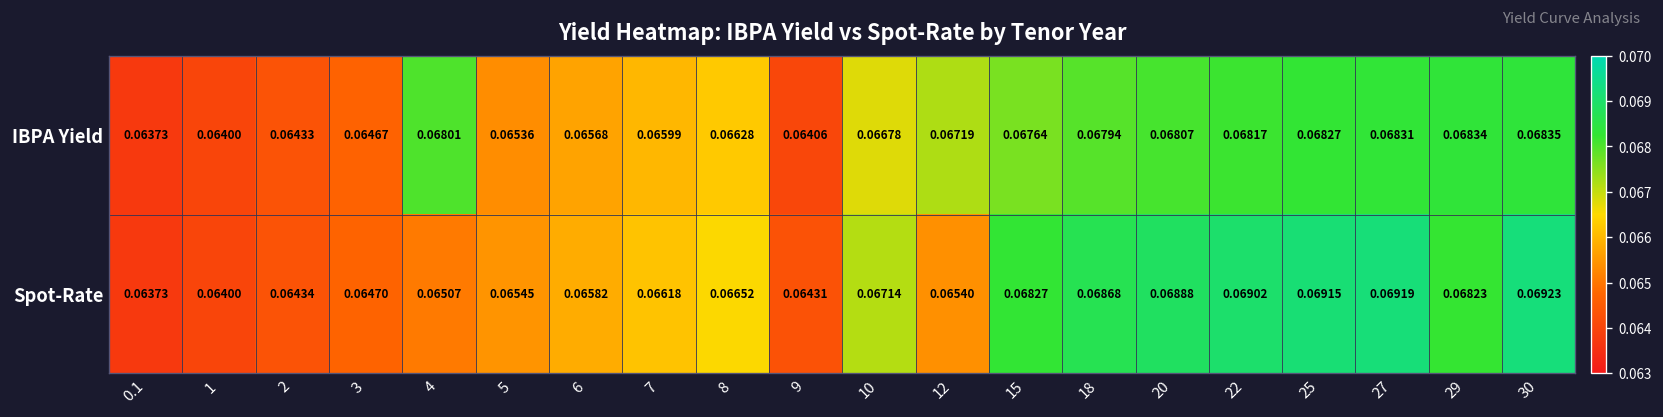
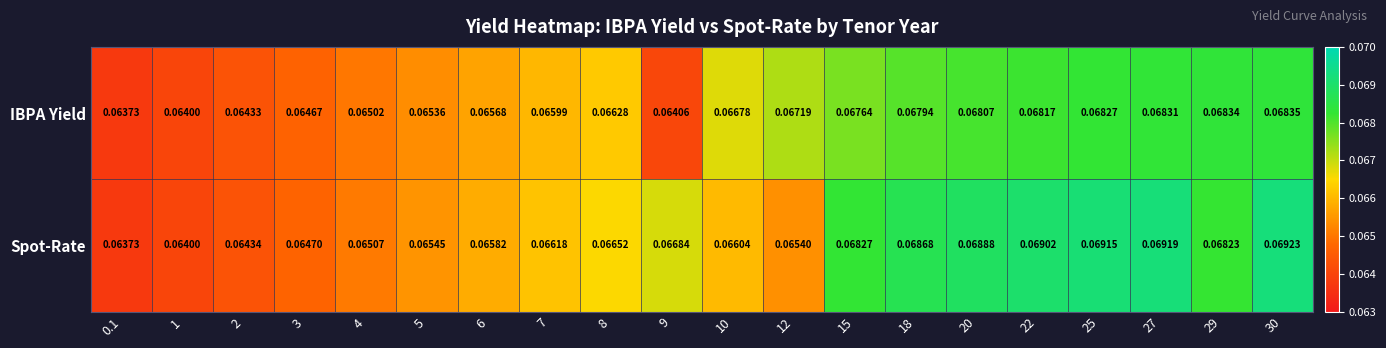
  {
    "IBPA Yield": {
      "0.1": 0.06373,
      "1": 0.06400,
      "2": 0.06433,
      "3": 0.06467,
-     "4": 0.06801,
+     "4": 0.06502,
      "5": 0.06536,
      "6": 0.06568,
      "7": 0.06599,
      "8": 0.06628,
      "9": 0.06406,
      "10": 0.06678,
      "12": 0.06719,
      "15": 0.06764,
      "18": 0.06794,
      "20": 0.06807,
      "22": 0.06817,
      "25": 0.06827,
      "27": 0.06831,
      "29": 0.06834,
      "30": 0.06835
    },
    "Spot-Rate": {
      "0.1": 0.06373,
      "1": 0.06400,
      "2": 0.06434,
      "3": 0.06470,
      "4": 0.06507,
      "5": 0.06545,
      "6": 0.06582,
      "7": 0.06618,
      "8": 0.06652,
-     "9": 0.06431,
-     "10": 0.06714,
+     "9": 0.06684,
+     "10": 0.06604,
      "12": 0.06540,
      "15": 0.06827,
      "18": 0.06868,
      "20": 0.06888,
      "22": 0.06902,
      "25": 0.06915,
      "27": 0.06919,
      "29": 0.06823,
      "30": 0.06923
    }
  }
